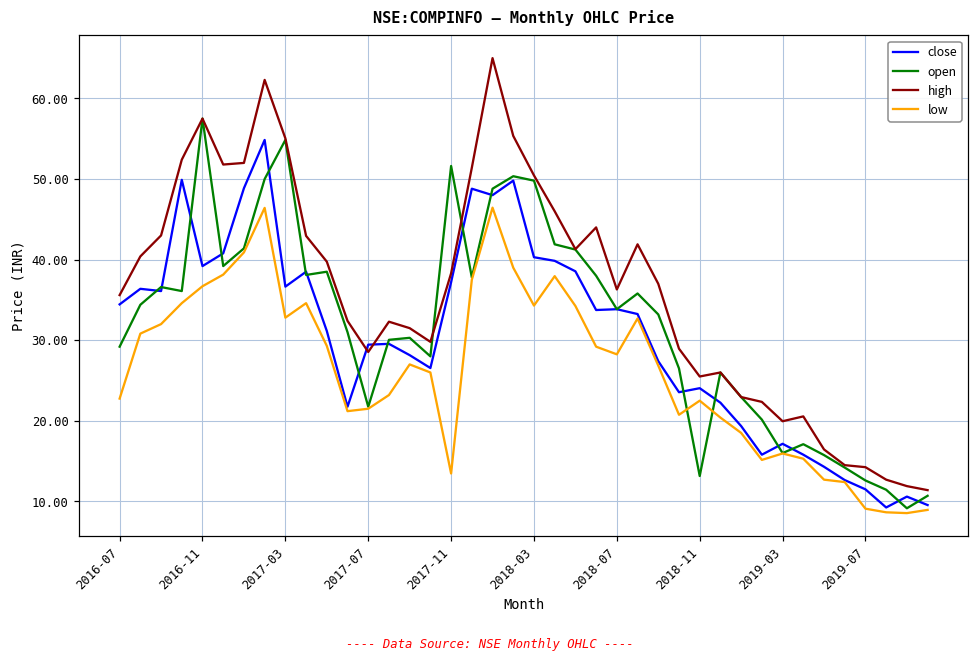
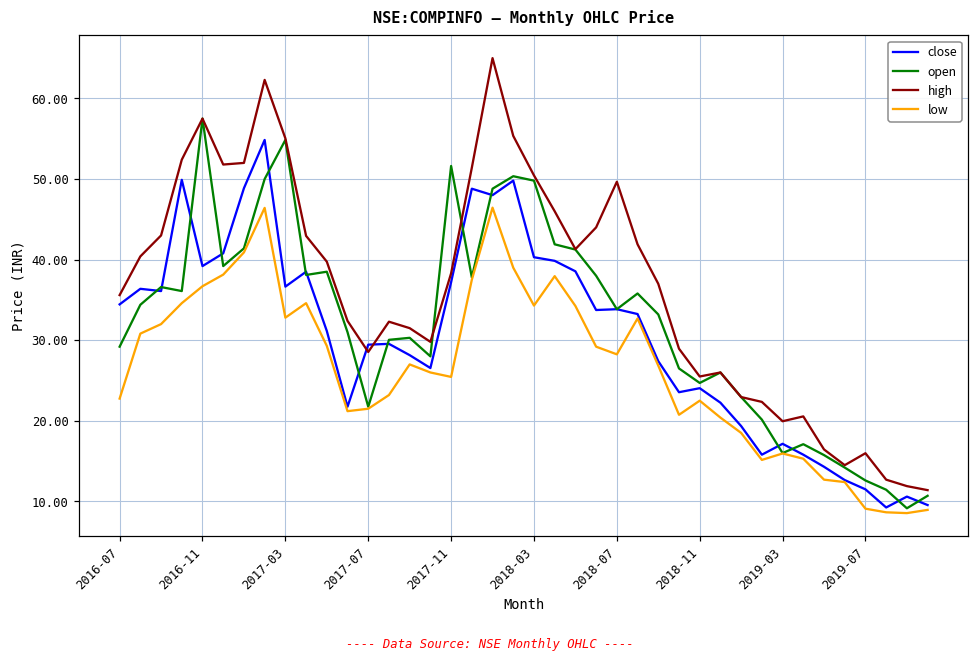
  {
    "close": {
      "2016-07": 34,
      "2016-11": 39,
      "2017-03": 37,
      "2017-07": 29,
      "2017-11": 37,
      "2018-03": 40,
      "2018-11": 24,
      "2019-03": 17,
      "2019-07": 12
    },
    "open": {
      "2016-07": 29,
      "2017-11": 52,
      "2018-03": 50,
-     "2018-11": 13,
+     "2018-11": 25,
      "2019-07": 13
    },
    "high": {
      "2016-07": 36,
      "2017-07": 29,
      "2017-11": 38,
      "2018-03": 50,
-     "2018-07": 36,
+     "2018-07": 50,
      "2018-11": 26,
      "2019-03": 20,
-     "2019-07": 14
+     "2019-07": 16
    },
    "low": {
      "2016-07": 23,
      "2016-11": 37,
      "2017-03": 33,
-     "2017-11": 13,
+     "2017-11": 25,
      "2018-03": 34,
      "2018-07": 28,
      "2018-11": 23,
      "2019-07": 9
    }
  }
